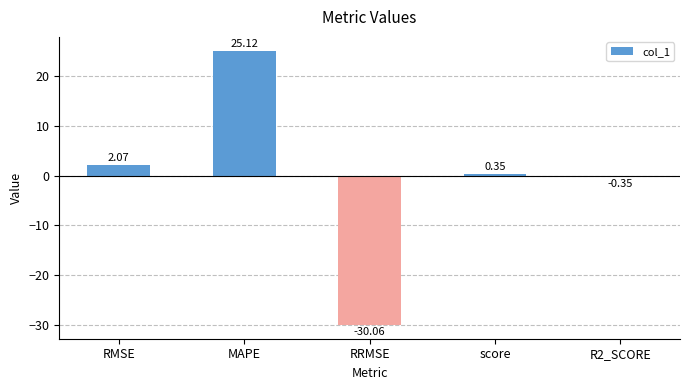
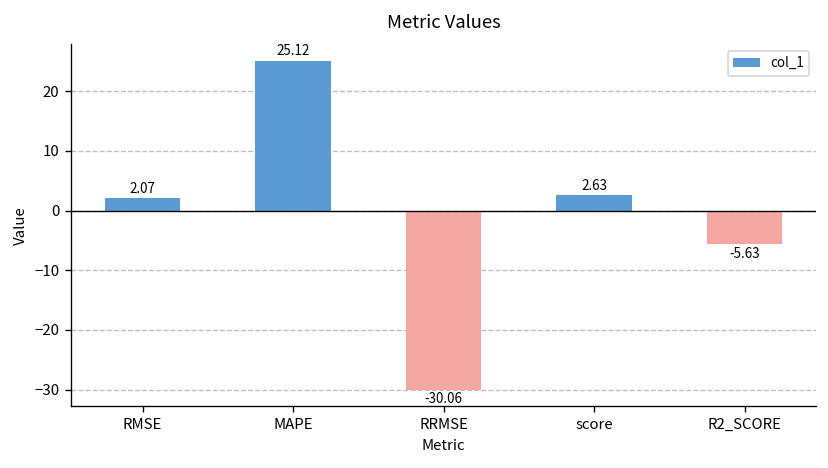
  {
    "RMSE": 2.07,
    "MAPE": 25.12,
    "RRMSE": -30.06,
-   "score": 0.35,
-   "R2_SCORE": -0.35
+   "score": 2.63,
+   "R2_SCORE": -5.63
  }
